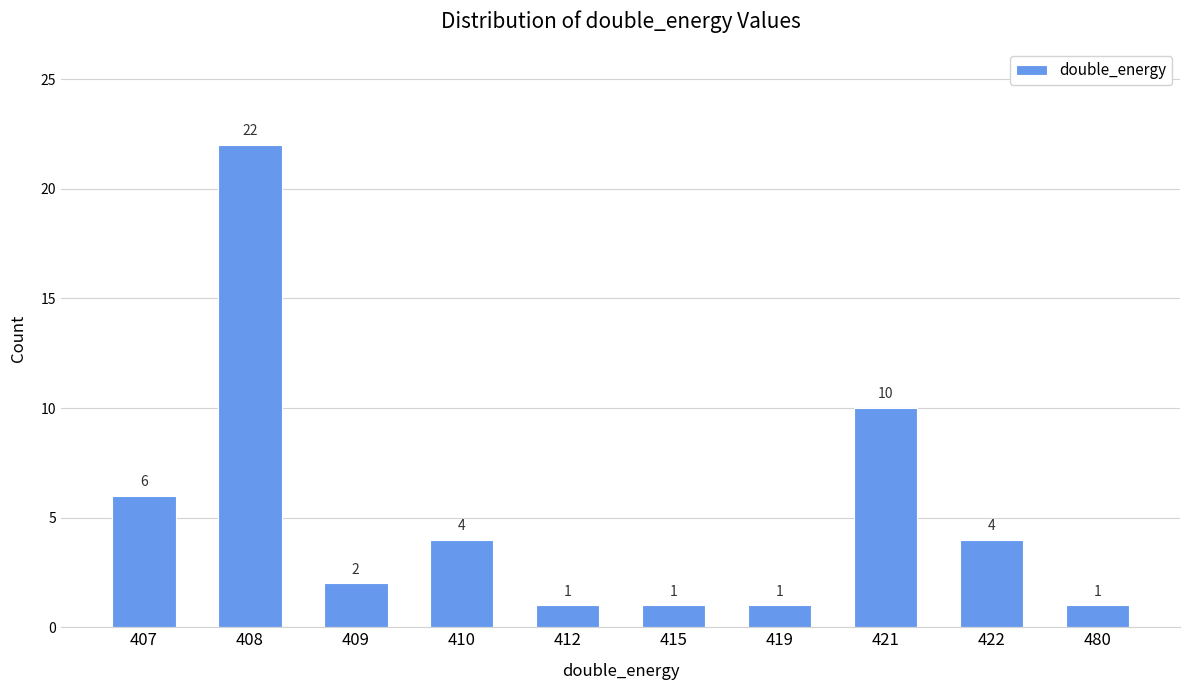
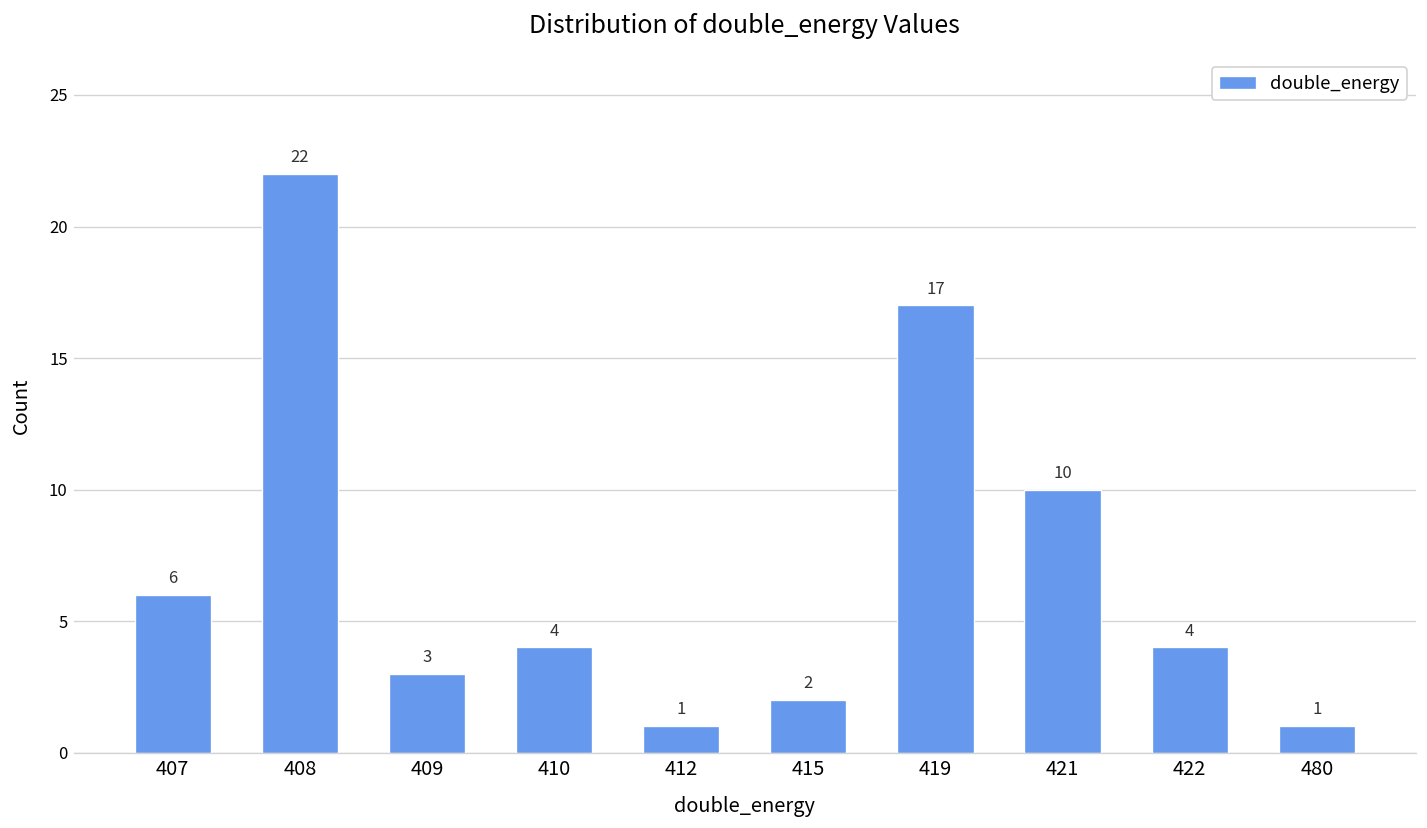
  {
    "407": 6,
    "408": 22,
-   "409": 2,
+   "409": 3,
    "410": 4,
    "412": 1,
-   "415": 1,
-   "419": 1,
+   "415": 2,
+   "419": 17,
    "421": 10,
    "422": 4,
    "480": 1
  }
